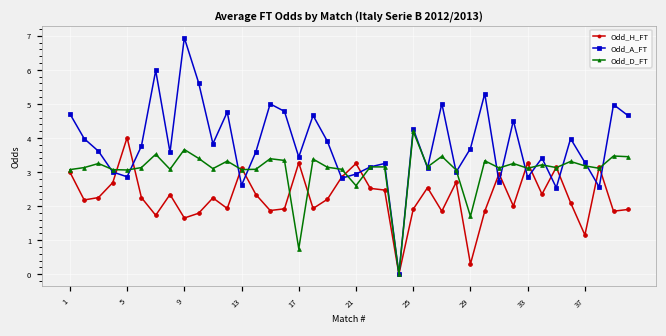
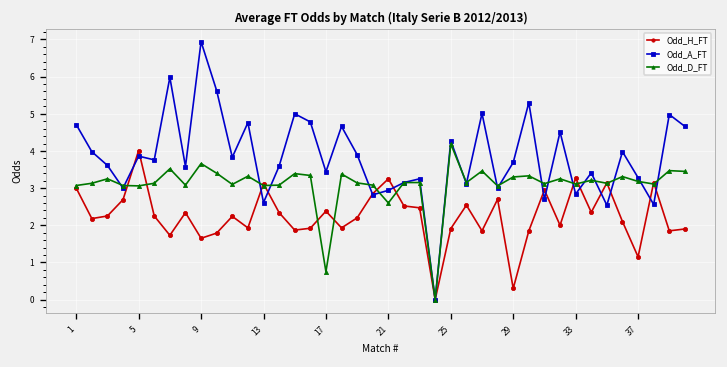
  {
    "Odd_H_FT": {
      "5": 4.0,
      "9": 1.7,
-     "17": 3.3,
+     "17": 2.4,
      "21": 3.3,
      "25": 1.9,
      "29": 0.3,
      "33": 3.3,
      "37": 1.2
    },
    "Odd_A_FT": {
      "1": 4.7,
-     "5": 2.9,
+     "5": 3.9,
      "9": 6.9,
      "13": 2.6,
      "17": 3.4,
      "21": 2.9,
      "29": 3.7,
      "33": 2.8,
      "37": 3.3
    },
    "Odd_D_FT": {
      "5": 3.1,
      "9": 3.7,
      "17": 0.8,
      "21": 2.6,
-     "29": 1.7,
+     "29": 3.3,
      "33": 3.1,
      "37": 3.2
    }
  }
